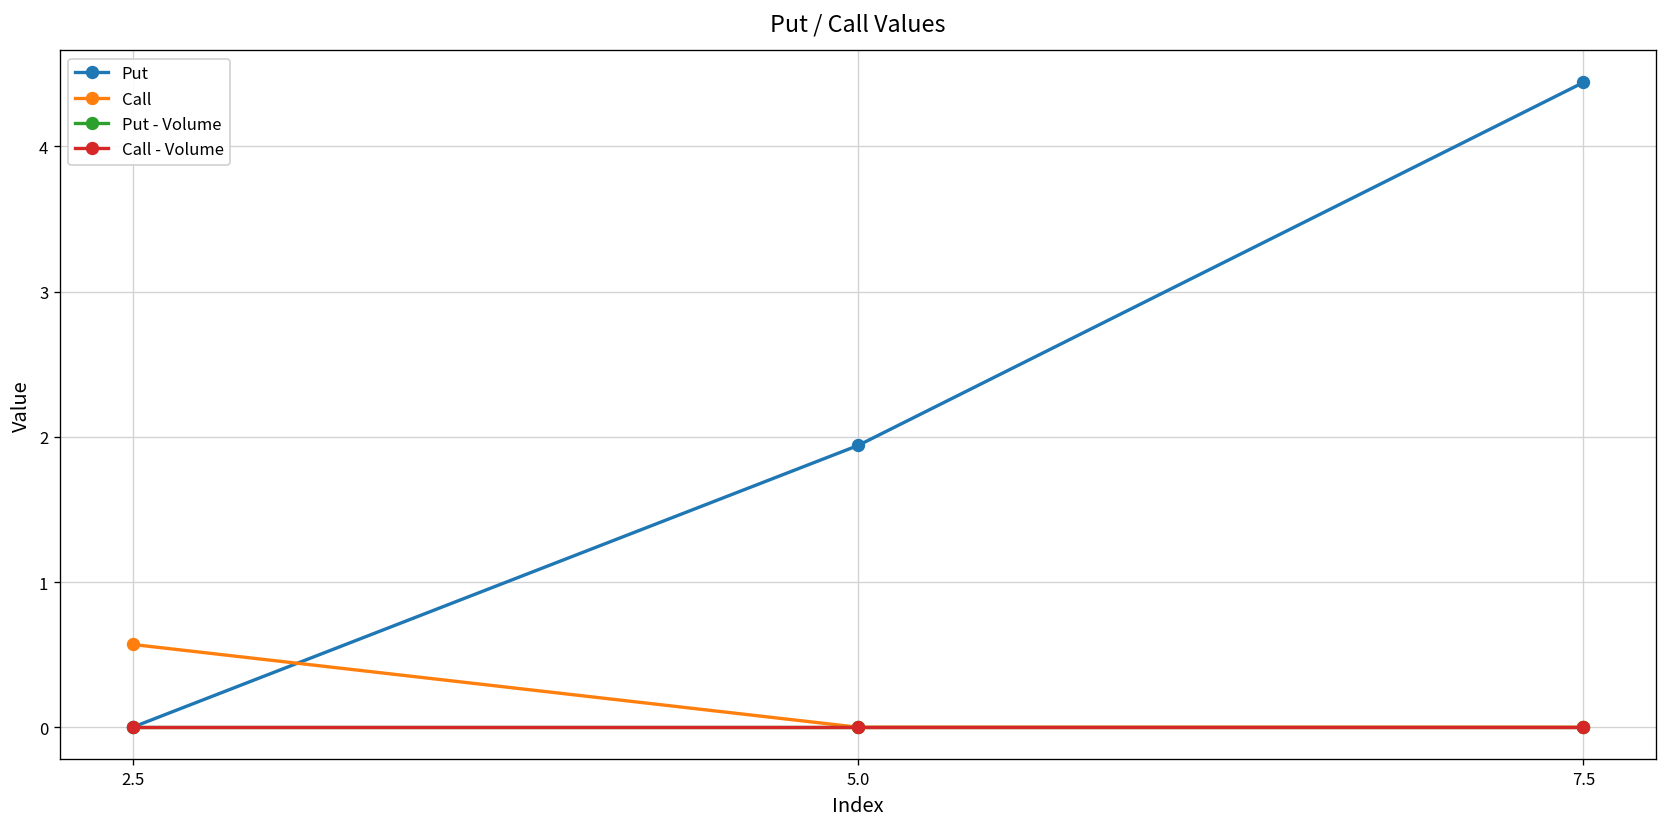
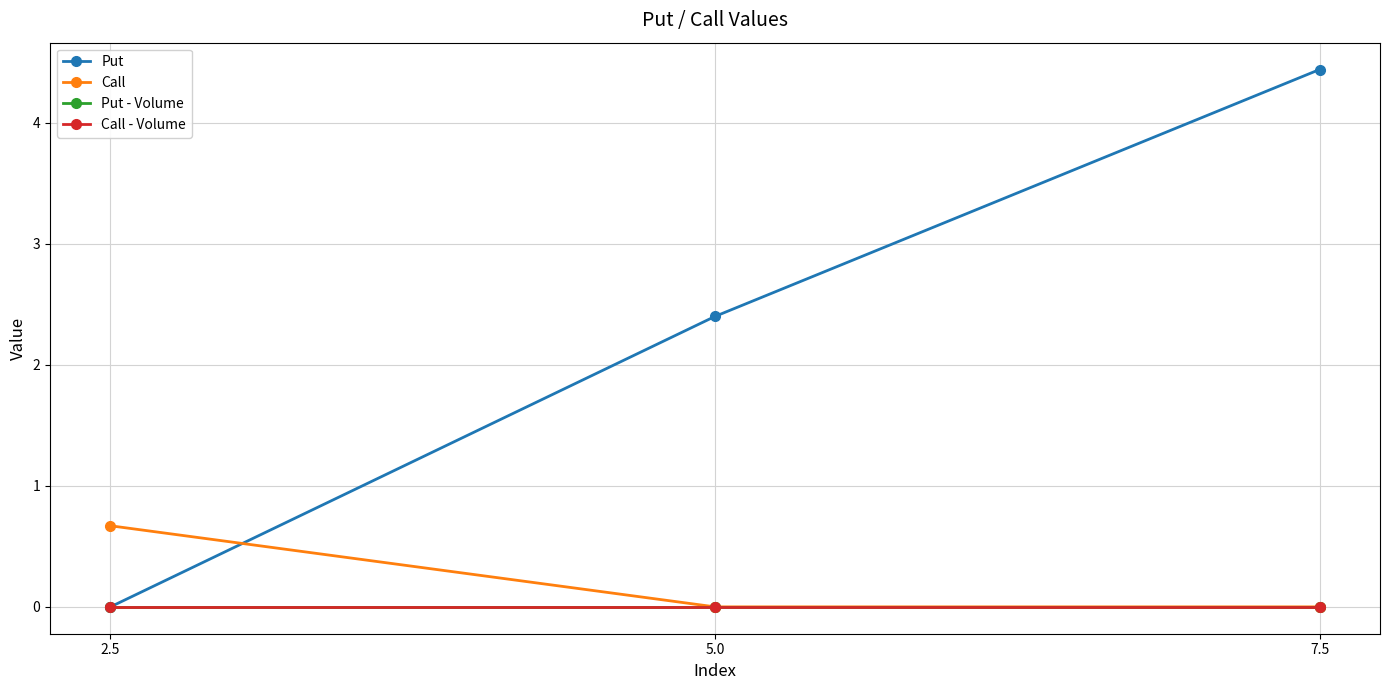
  {
    "Put": {
-     "5.0": 1.94,
+     "5.0": 2.40,
      "7.5": 4.44
    },
    "Call": {
-     "2.5": 0.57
+     "2.5": 0.67
    }
  }
